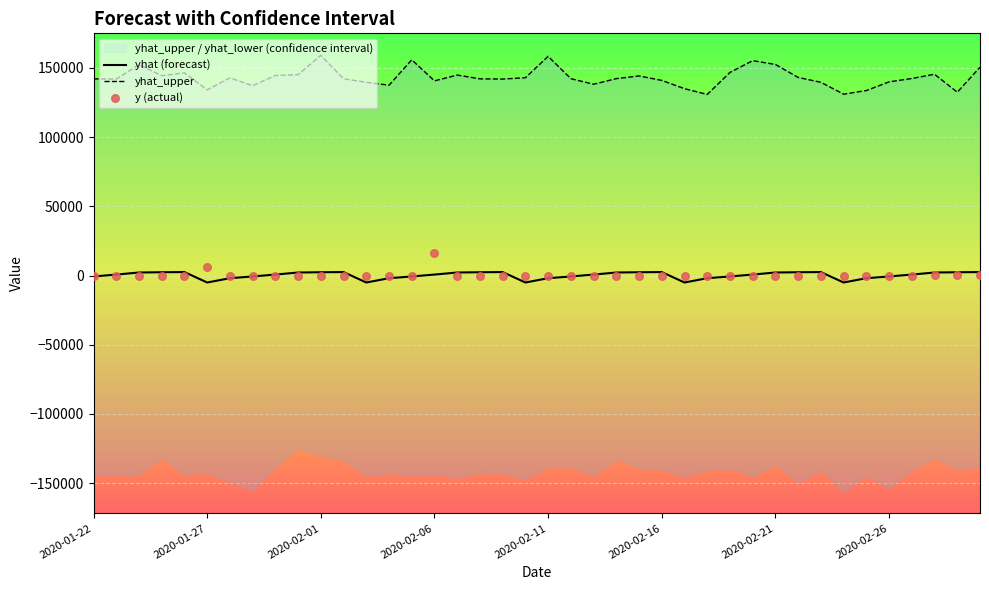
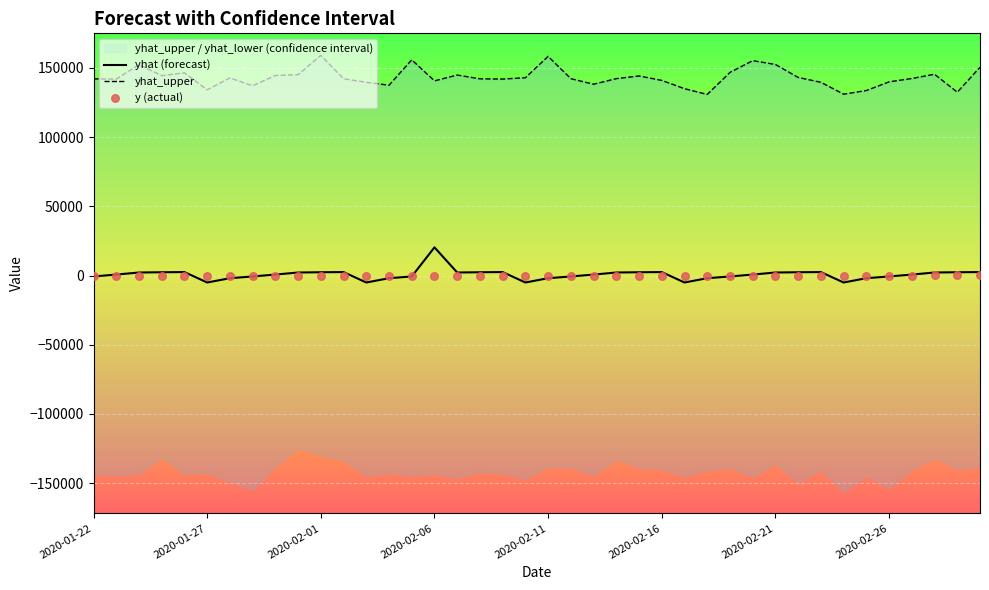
  {
    "yhat (forecast)": {
      "2020-01-27": -5000,
      "2020-02-01": 2000,
-     "2020-02-06": 1000,
+     "2020-02-06": 20000,
      "2020-02-11": -2000,
      "2020-02-16": 2000,
      "2020-02-21": 2000
    },
    "yhat_upper / yhat_lower (confidence interval)": {
      "2020-01-22": 142000,
      "2020-02-06": 141000,
      "2020-02-11": 158000,
      "2020-02-16": 141000,
      "2020-02-21": 153000,
      "2020-02-26": 140000
    },
    "y (actual)": {
-     "2020-01-27": 6000,
-     "2020-02-06": 17000
+     "2020-01-27": 0,
+     "2020-02-06": 0
    }
  }
